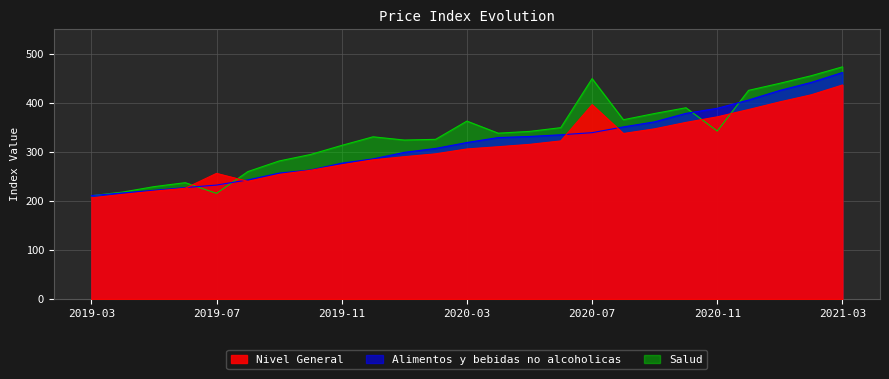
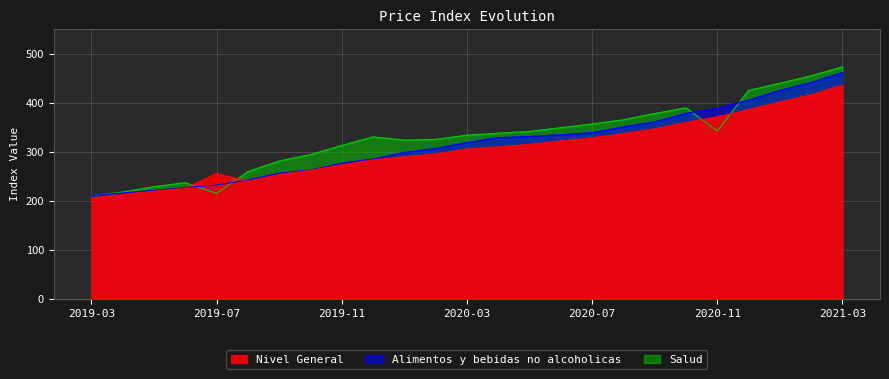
  {
    "Nivel General": {
      "2019-07": 260,
      "2020-03": 310,
-     "2020-07": 400,
+     "2020-07": 330,
      "2020-11": 370,
      "2021-03": 440
    },
    "Alimentos y bebidas no alcoholicas": {
      "2019-07": 230,
      "2020-03": 320,
      "2020-07": 340,
      "2020-11": 390,
      "2021-03": 460
    },
    "Salud": {
      "2019-07": 220,
      "2019-11": 310,
-     "2020-03": 360,
-     "2020-07": 450,
+     "2020-03": 330,
+     "2020-07": 360,
      "2020-11": 340,
      "2021-03": 470
    }
  }
